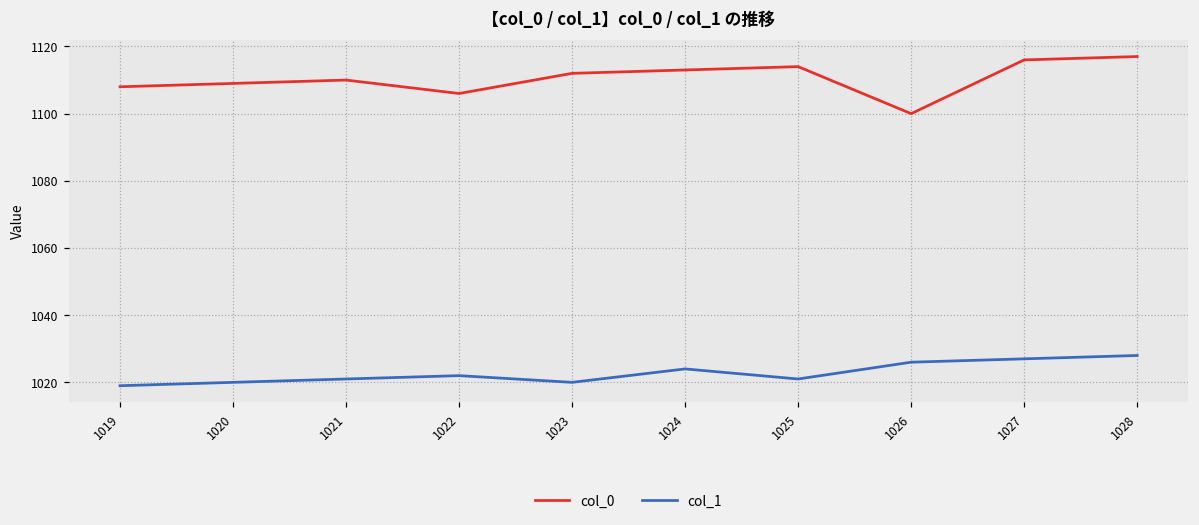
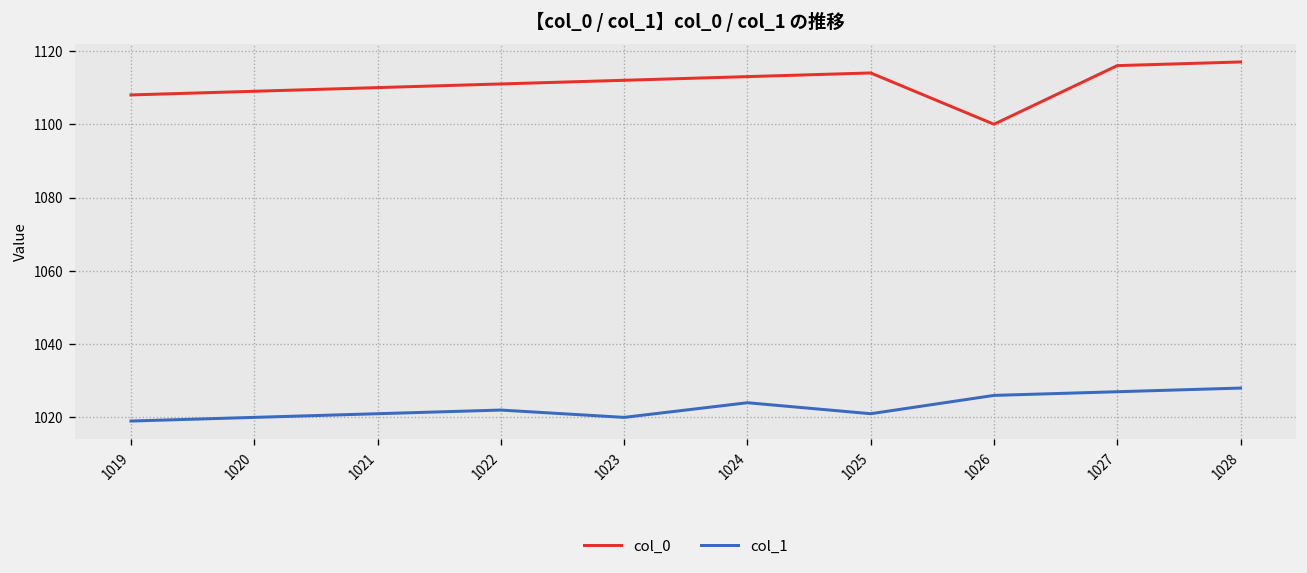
  {
    "col_0": {
      "1019": 1108,
      "1020": 1109,
      "1021": 1110,
-     "1022": 1106,
+     "1022": 1111,
      "1023": 1112,
      "1024": 1113,
      "1025": 1114,
      "1026": 1100,
      "1027": 1116,
      "1028": 1117
    },
    "col_1": {
      "1019": 1019,
      "1020": 1020,
      "1021": 1021,
      "1022": 1022,
      "1023": 1020,
      "1024": 1024,
      "1025": 1021,
      "1026": 1026,
      "1027": 1027,
      "1028": 1028
    }
  }
